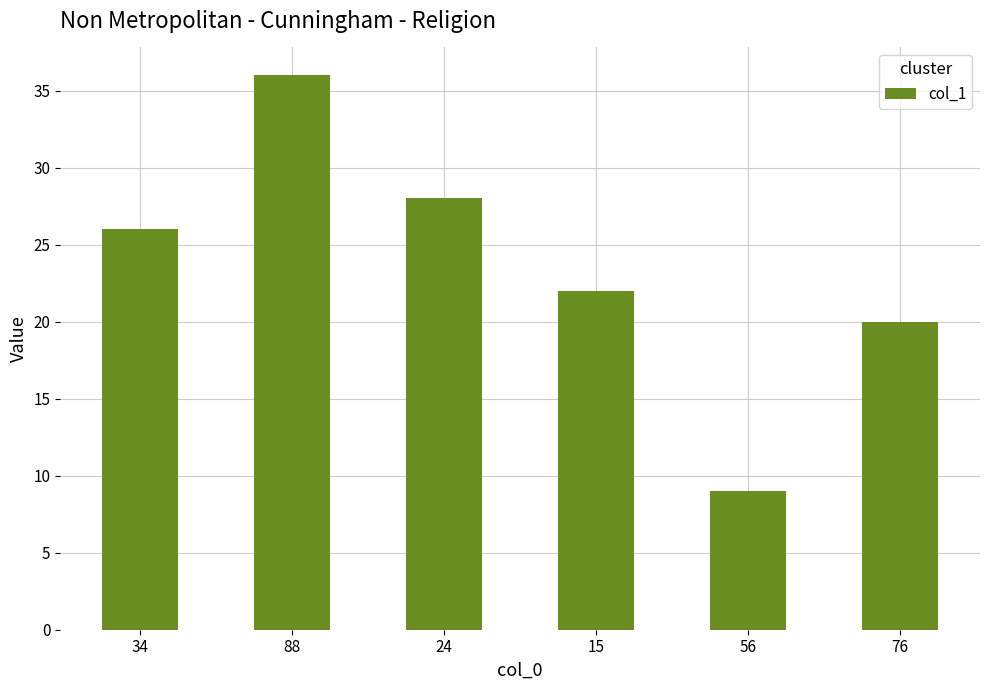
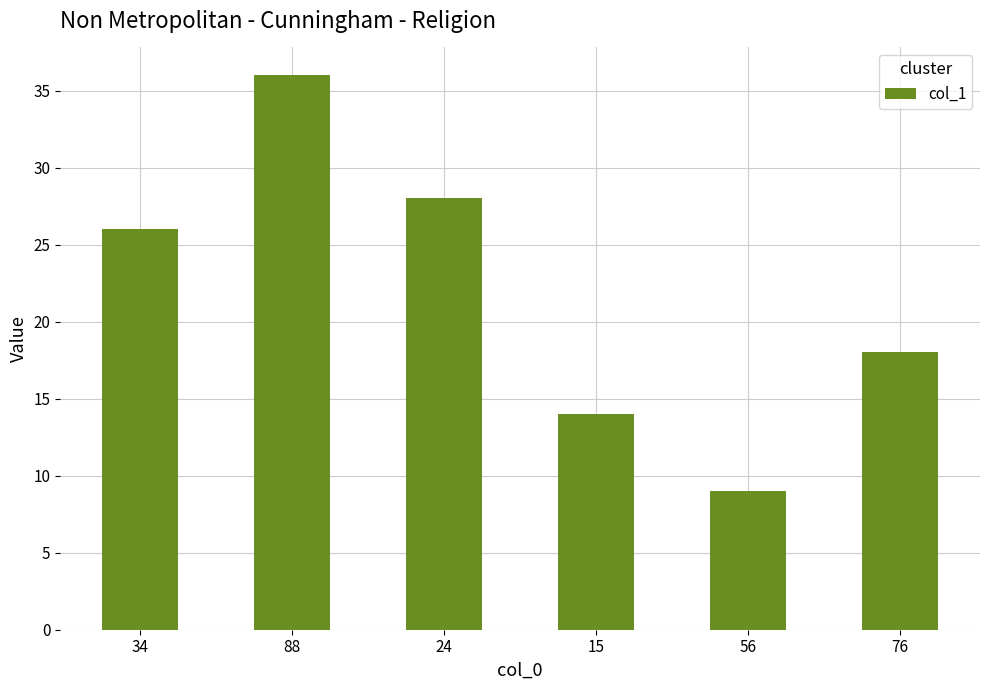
  {
    "34": 26,
    "88": 36,
    "24": 28,
-   "15": 22,
+   "15": 14,
    "56": 9,
-   "76": 20
+   "76": 18
  }
